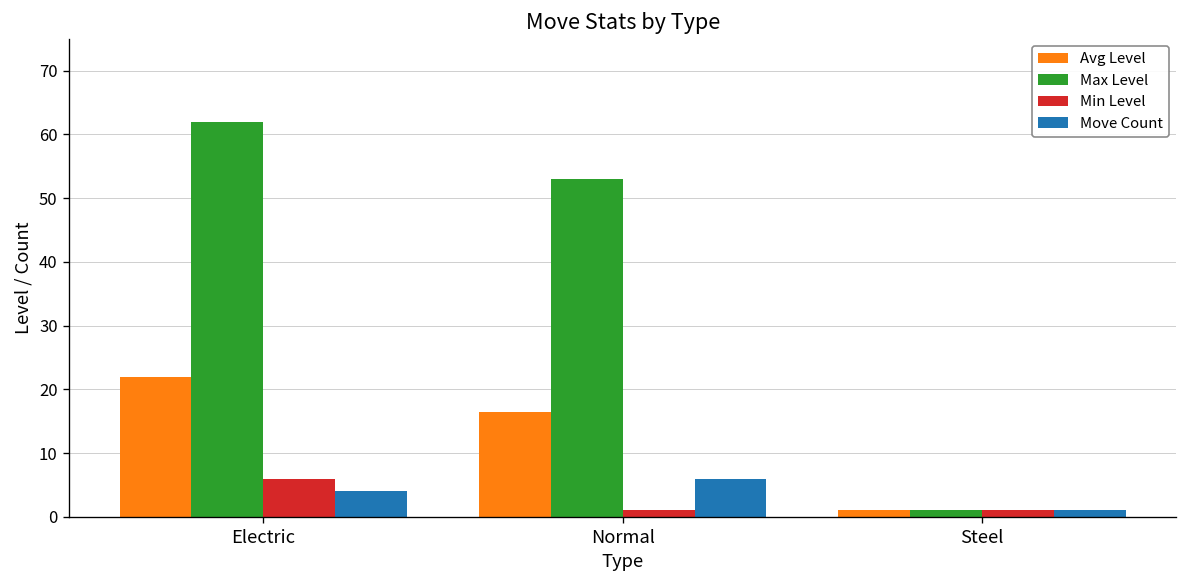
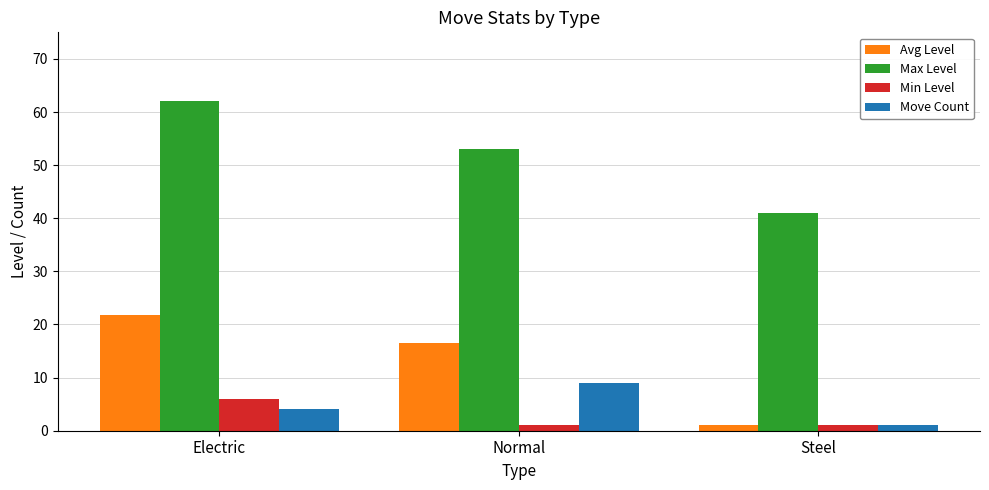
  {
    "Avg Level": {
      "Electric": 22,
      "Normal": 17,
      "Steel": 1
    },
    "Max Level": {
      "Electric": 62,
      "Normal": 53,
-     "Steel": 1
+     "Steel": 41
    },
    "Min Level": {
      "Electric": 6,
      "Normal": 1,
      "Steel": 1
    },
    "Move Count": {
      "Electric": 4,
-     "Normal": 6,
+     "Normal": 9,
      "Steel": 1
    }
  }
